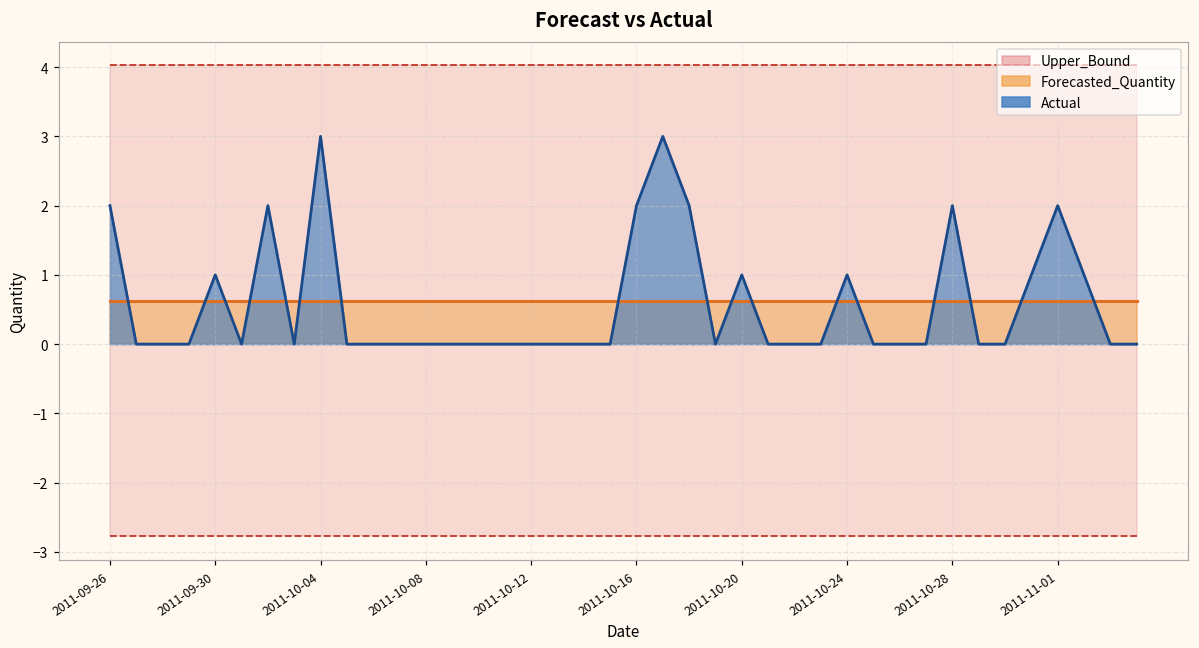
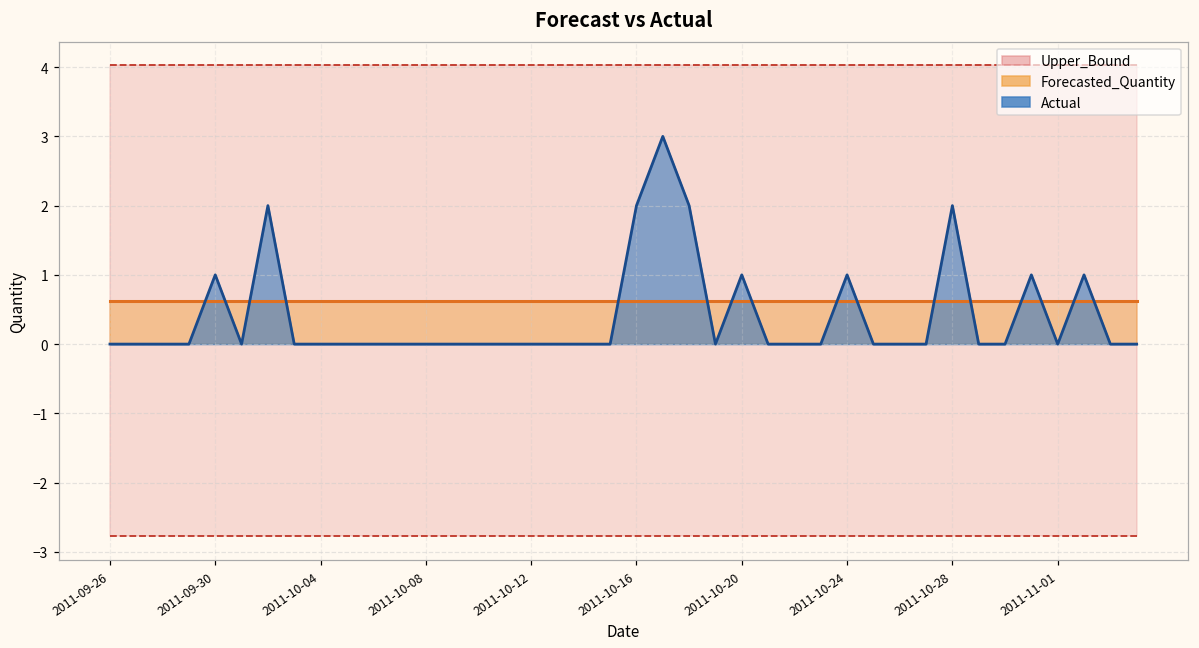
  {
    "Upper_Bound": {
      "2011-09-26": 4,
      "2011-09-30": 4,
      "2011-10-04": 4,
      "2011-10-08": 4,
      "2011-10-12": 4,
      "2011-10-16": 4,
      "2011-10-20": 4,
      "2011-10-24": 4,
      "2011-10-28": 4
    },
    "Forecasted_Quantity": {
      "2011-09-26": 0.6,
      "2011-09-30": 0.6,
      "2011-10-04": 0.6,
      "2011-10-08": 0.6,
      "2011-10-12": 0.6,
      "2011-10-16": 0.6,
      "2011-10-20": 0.6,
      "2011-10-24": 0.6,
      "2011-10-28": 0.6,
      "2011-11-01": 0.6
    },
    "Actual": {
-     "2011-09-26": 2,
+     "2011-09-26": 0,
      "2011-09-30": 1,
-     "2011-10-04": 3,
+     "2011-10-04": 0,
      "2011-10-08": 0,
      "2011-10-12": 0,
      "2011-10-16": 2,
      "2011-10-20": 1,
      "2011-10-24": 1,
      "2011-10-28": 2,
-     "2011-11-01": 2
+     "2011-11-01": 0
    }
  }
